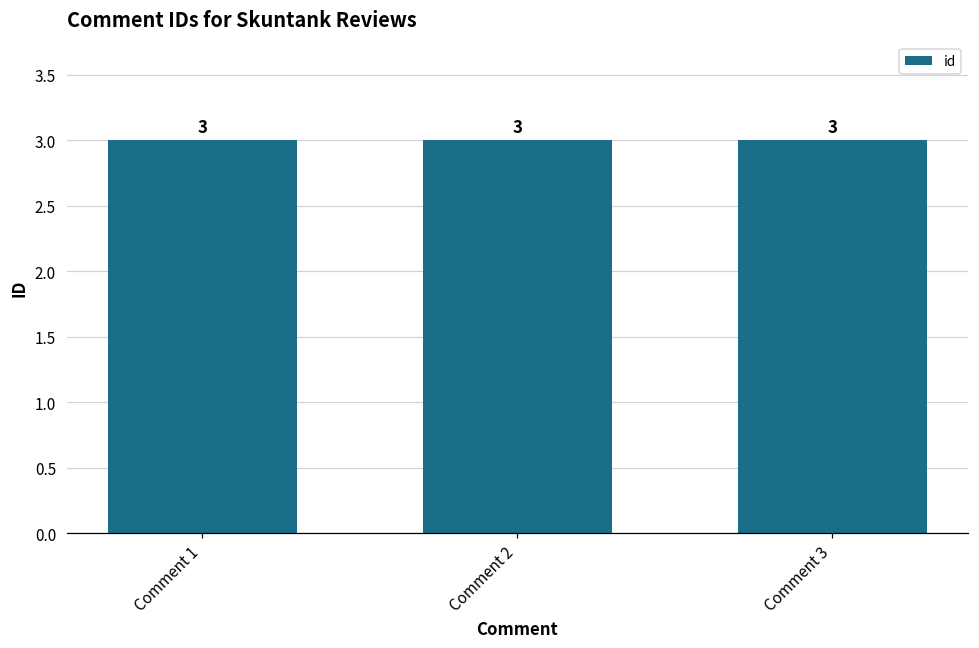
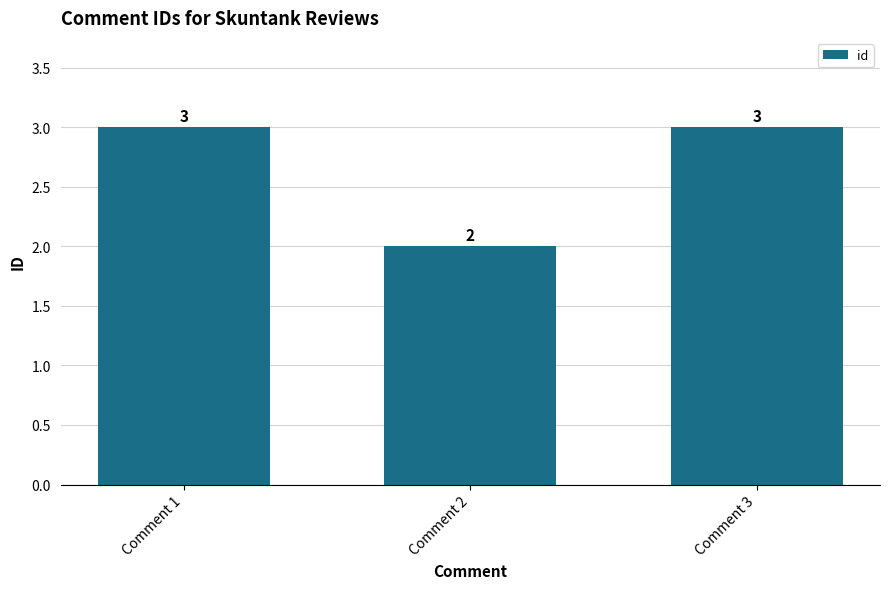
  {
    "Comment 1": 3,
-   "Comment 2": 3,
+   "Comment 2": 2,
    "Comment 3": 3
  }
